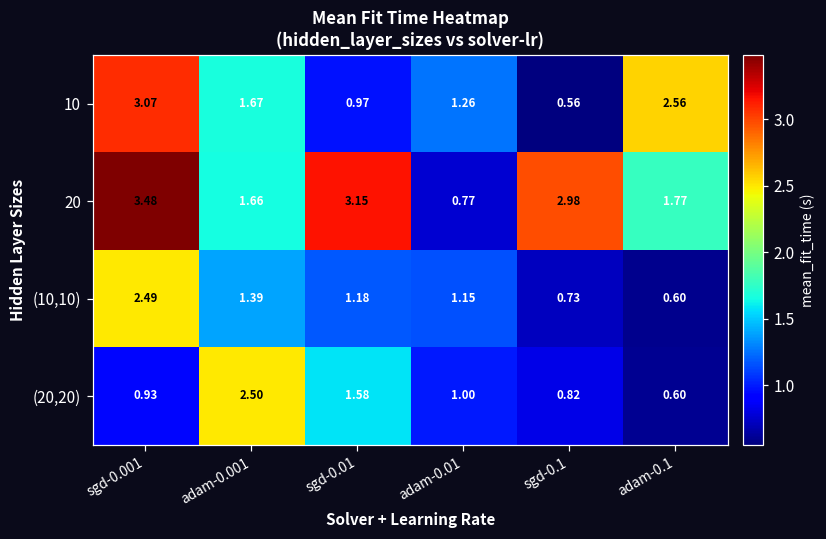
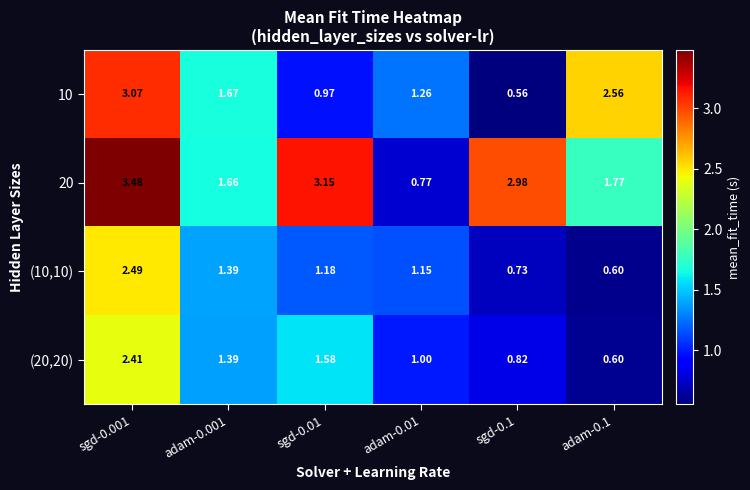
  {
    "10": {
      "sgd-0.001": 3.07,
      "adam-0.001": 1.67,
      "sgd-0.01": 0.97,
      "adam-0.01": 1.26,
      "sgd-0.1": 0.56,
      "adam-0.1": 2.56
    },
    "20": {
      "sgd-0.001": 3.48,
      "adam-0.001": 1.66,
      "sgd-0.01": 3.15,
      "adam-0.01": 0.77,
      "sgd-0.1": 2.98,
      "adam-0.1": 1.77
    },
    "(10,10)": {
      "sgd-0.001": 2.49,
      "adam-0.001": 1.39,
      "sgd-0.01": 1.18,
      "adam-0.01": 1.15,
      "sgd-0.1": 0.73,
      "adam-0.1": 0.60
    },
    "(20,20)": {
-     "sgd-0.001": 0.93,
-     "adam-0.001": 2.50,
+     "sgd-0.001": 2.41,
+     "adam-0.001": 1.39,
      "sgd-0.01": 1.58,
      "adam-0.01": 1.00,
      "sgd-0.1": 0.82,
      "adam-0.1": 0.60
    }
  }
